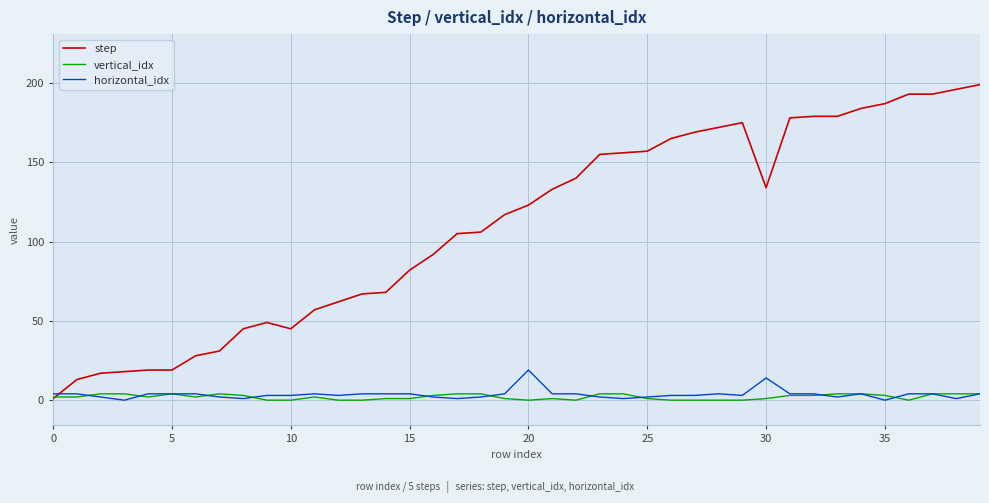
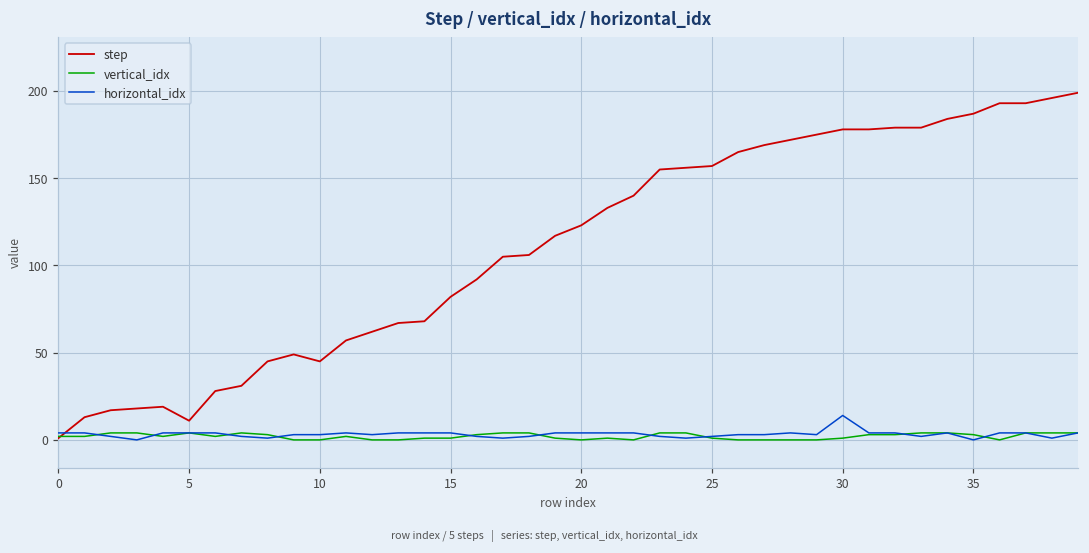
  {
    "step": {
-     "5": 19,
+     "5": 11,
      "10": 45,
      "15": 82,
      "20": 123,
      "25": 157,
-     "30": 134,
+     "30": 178,
      "35": 187
    },
    "vertical_idx": {
      "10": 0,
      "15": 1,
      "20": 0,
      "30": 1,
      "35": 3
    },
    "horizontal_idx": {
      "0": 4,
      "10": 3,
      "15": 4,
-     "20": 19,
+     "20": 4,
      "30": 14,
      "35": 0
    }
  }
